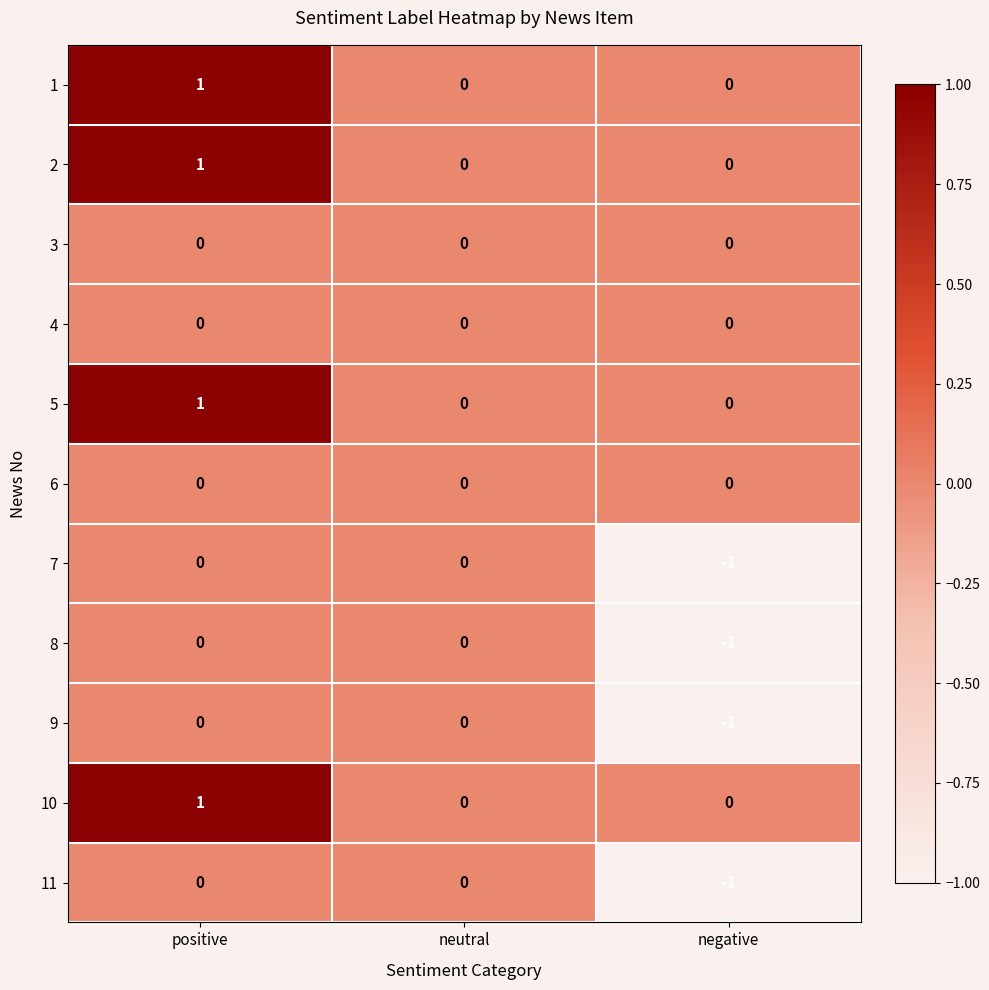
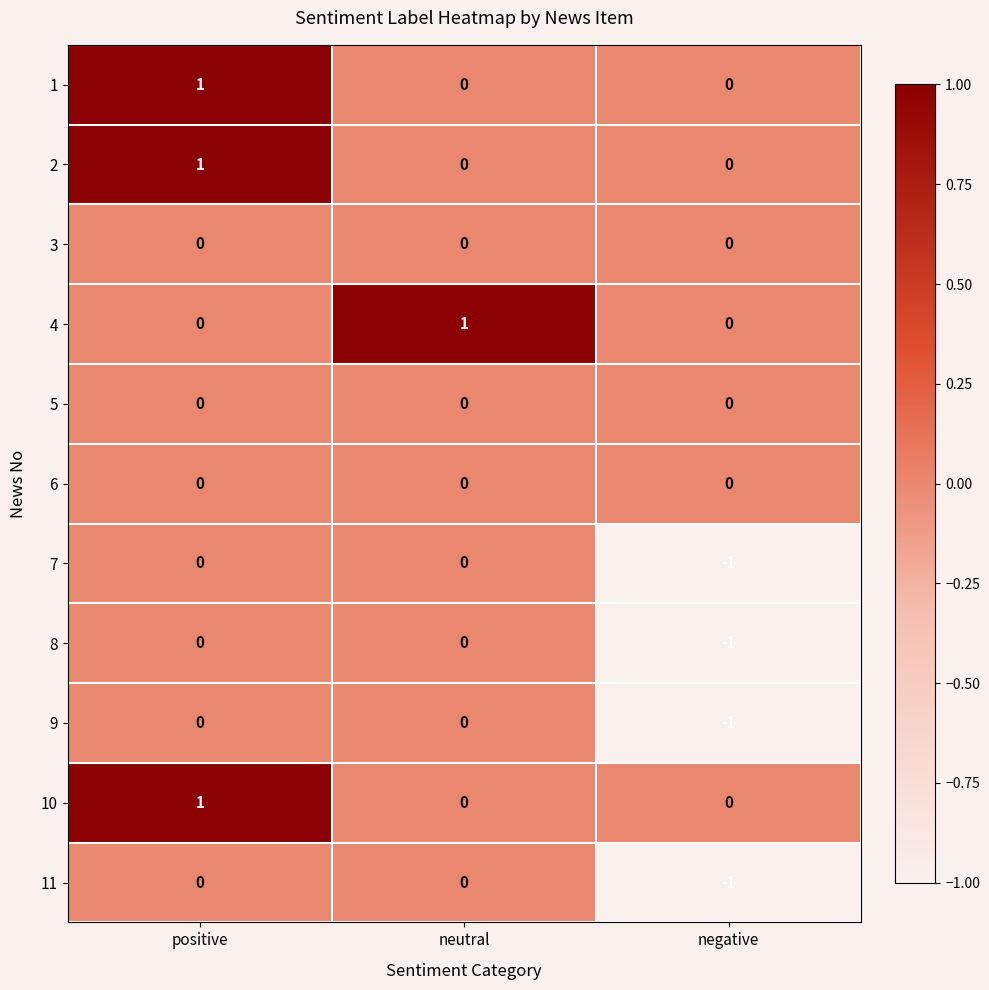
  {
    "1": {
      "positive": 1,
      "neutral": 0,
      "negative": 0
    },
    "2": {
      "positive": 1,
      "neutral": 0,
      "negative": 0
    },
    "3": {
      "positive": 0,
      "neutral": 0,
      "negative": 0
    },
    "4": {
      "positive": 0,
-     "neutral": 0,
+     "neutral": 1,
      "negative": 0
    },
    "5": {
-     "positive": 1,
+     "positive": 0,
      "neutral": 0,
      "negative": 0
    },
    "6": {
      "positive": 0,
      "neutral": 0,
      "negative": 0
    },
    "7": {
      "positive": 0,
      "neutral": 0
    },
    "8": {
      "positive": 0,
      "neutral": 0
    },
    "9": {
      "positive": 0,
      "neutral": 0
    },
    "10": {
      "positive": 1,
      "neutral": 0,
      "negative": 0
    },
    "11": {
      "positive": 0,
      "neutral": 0
    }
  }
